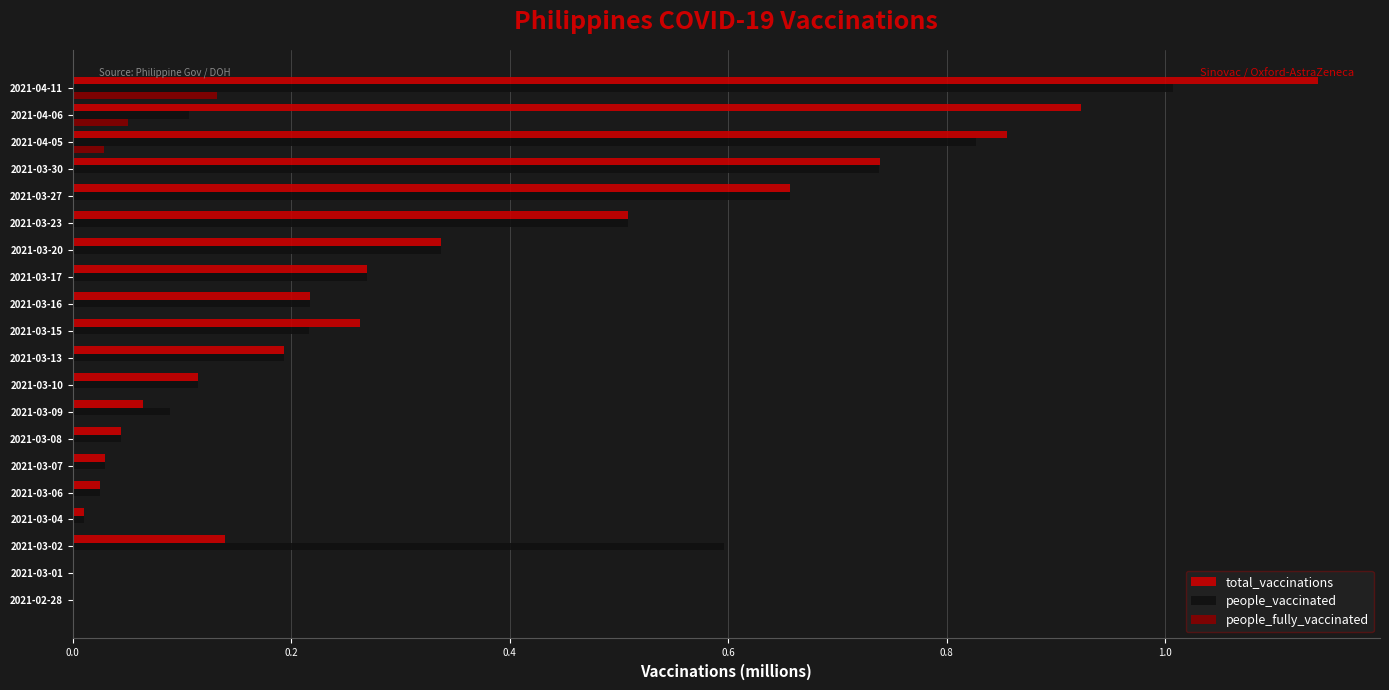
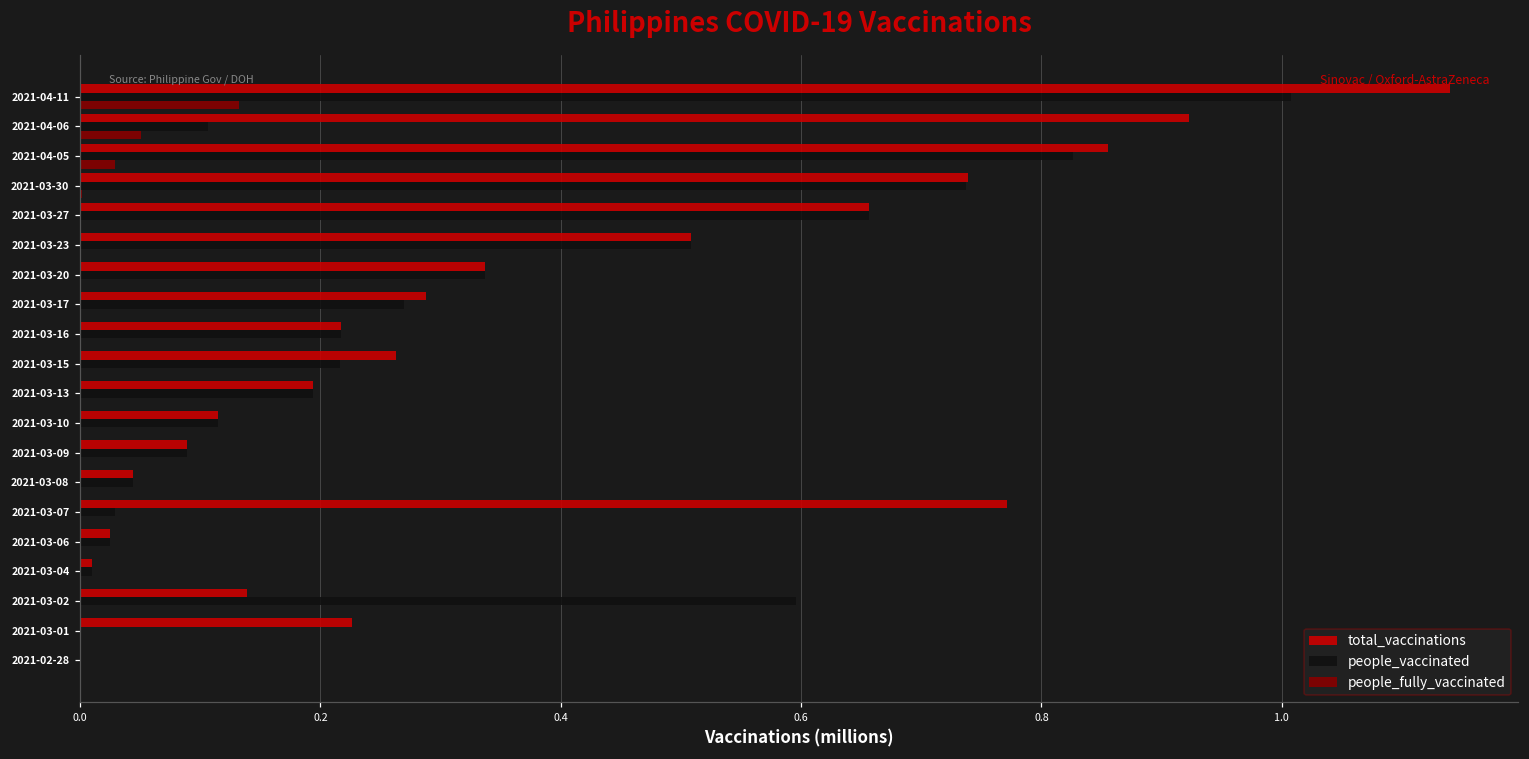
  {
    "total_vaccinations": {
      "2021-04-11": 1.140,
      "2021-04-06": 0.923,
      "2021-04-05": 0.855,
      "2021-03-30": 0.739,
      "2021-03-27": 0.656,
      "2021-03-23": 0.508,
      "2021-03-20": 0.337,
-     "2021-03-17": 0.270,
+     "2021-03-17": 0.288,
      "2021-03-16": 0.217,
      "2021-03-15": 0.263,
      "2021-03-13": 0.193,
      "2021-03-10": 0.115,
-     "2021-03-09": 0.064,
+     "2021-03-09": 0.089,
      "2021-03-08": 0.044,
-     "2021-03-07": 0.029,
+     "2021-03-07": 0.771,
      "2021-03-06": 0.025,
      "2021-03-04": 0.010,
      "2021-03-02": 0.139,
-     "2021-03-01": 0.001,
+     "2021-03-01": 0.226,
      "2021-02-28": 0.000
    },
    "people_vaccinated": {
      "2021-04-11": 1.007,
      "2021-04-06": 0.106,
      "2021-04-05": 0.827,
      "2021-03-30": 0.738,
      "2021-03-27": 0.656,
      "2021-03-23": 0.508,
      "2021-03-20": 0.337,
      "2021-03-17": 0.270,
      "2021-03-16": 0.217,
      "2021-03-15": 0.216,
      "2021-03-13": 0.193,
      "2021-03-10": 0.115,
      "2021-03-09": 0.089,
      "2021-03-08": 0.044,
      "2021-03-07": 0.029,
      "2021-03-06": 0.025,
      "2021-03-04": 0.010,
      "2021-03-02": 0.596,
      "2021-02-28": 0.000
    },
    "people_fully_vaccinated": {
      "2021-04-11": 0.132,
      "2021-04-06": 0.051,
      "2021-04-05": 0.029,
      "2021-03-27": 0.000,
      "2021-03-23": 0.000,
      "2021-03-20": 0.000,
      "2021-03-17": 0.000,
      "2021-03-16": 0.000,
      "2021-03-15": 0.000,
      "2021-03-13": 0.000,
      "2021-03-10": 0.000,
      "2021-03-09": 0.000,
      "2021-03-08": 0.000,
      "2021-03-07": 0.000,
      "2021-03-06": 0.000,
      "2021-03-04": 0.000,
      "2021-03-02": 0.000,
      "2021-03-01": 0.000,
      "2021-02-28": 0.000
    }
  }
